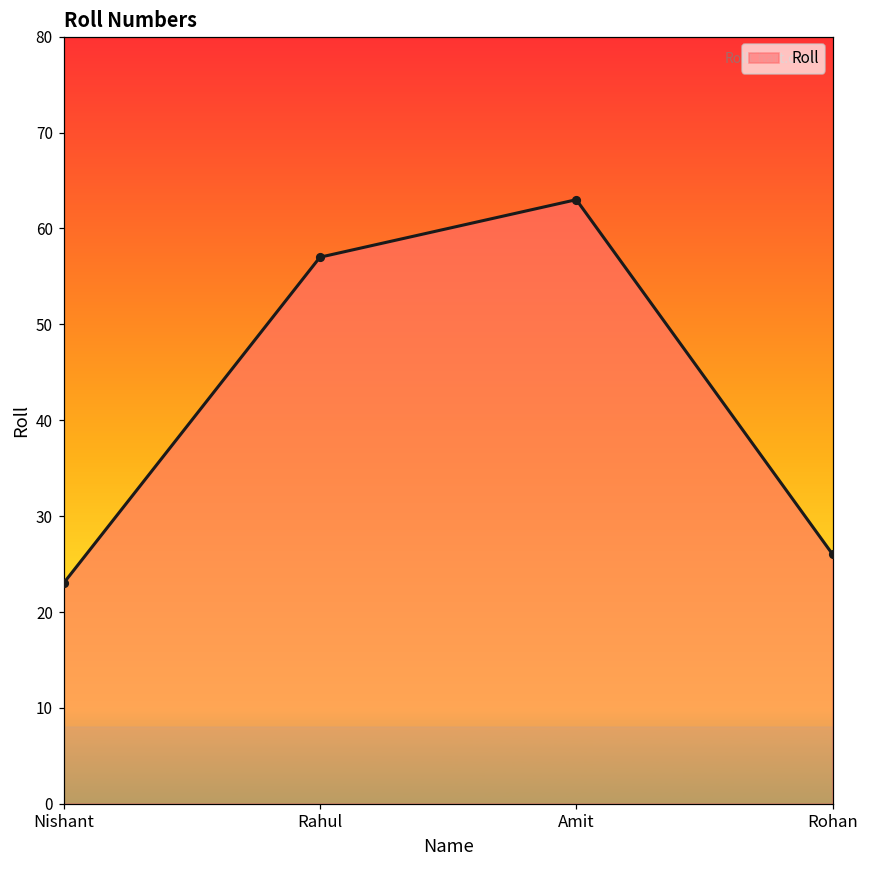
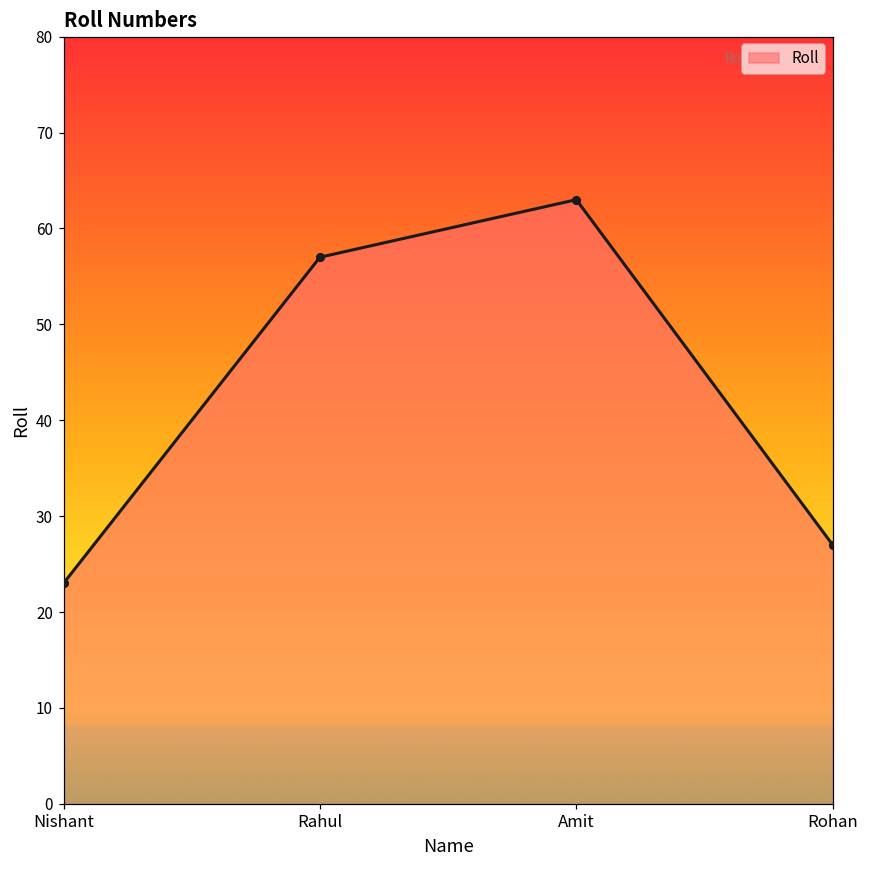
  {
    "Nishant": 23,
    "Rahul": 57,
    "Amit": 63,
-   "Rohan": 26
+   "Rohan": 27
  }
